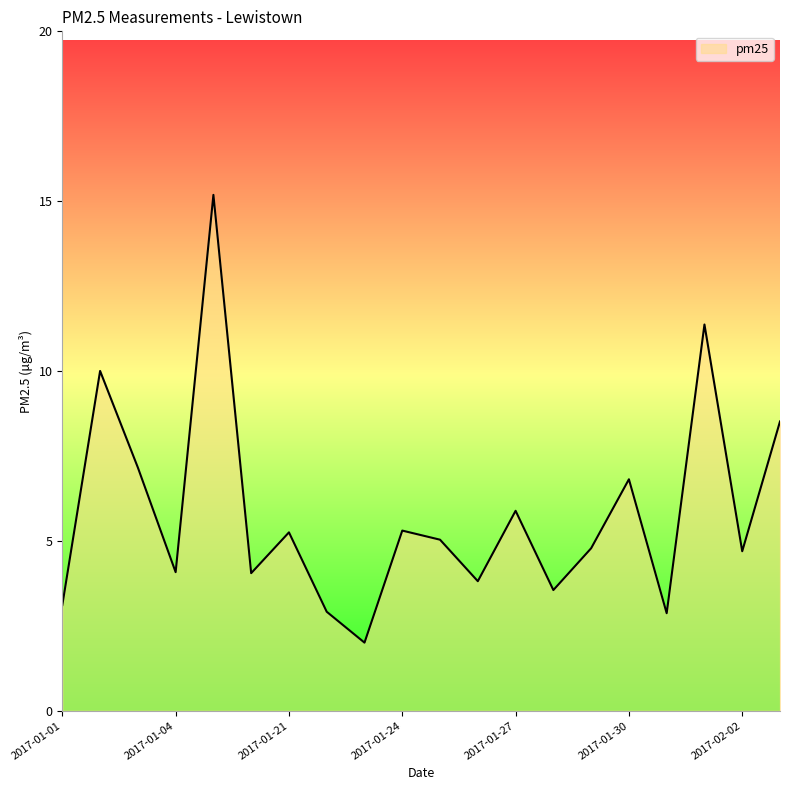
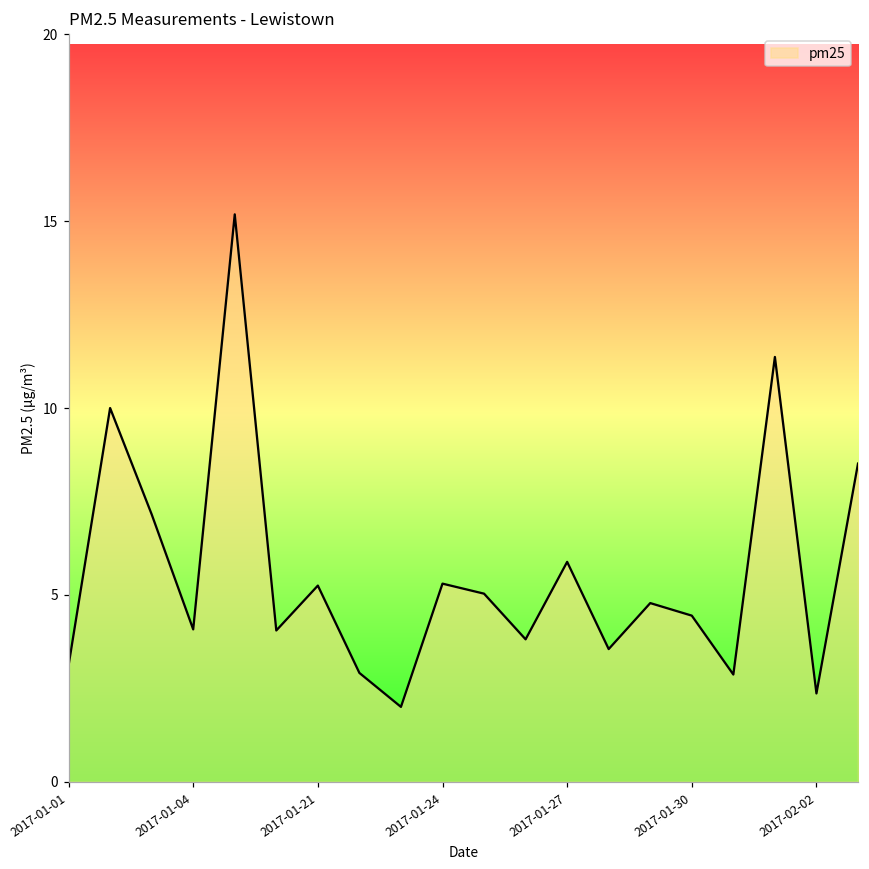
  {
    "2017-01-01": 3.1,
    "2017-01-04": 4.1,
    "2017-01-21": 5.3,
    "2017-01-24": 5.3,
    "2017-01-27": 5.9,
-   "2017-01-30": 6.8,
-   "2017-02-02": 4.7
+   "2017-01-30": 4.4,
+   "2017-02-02": 2.4
  }
